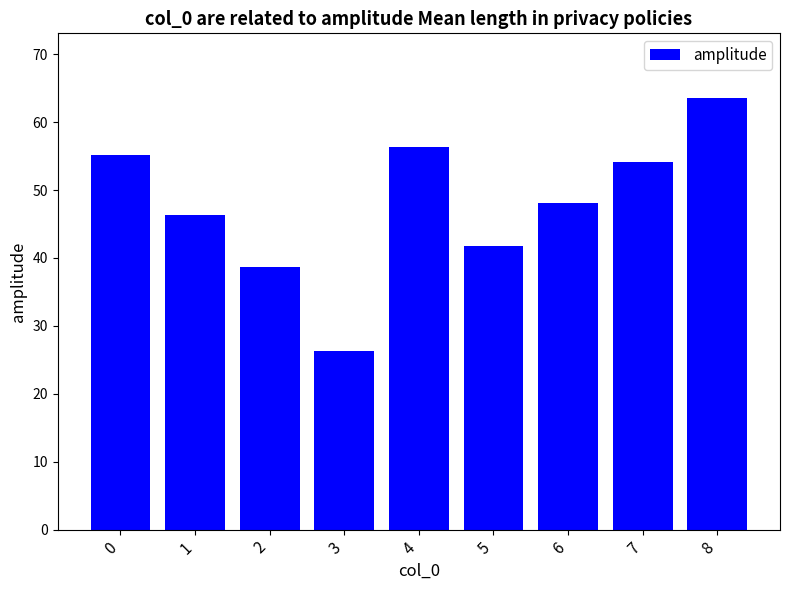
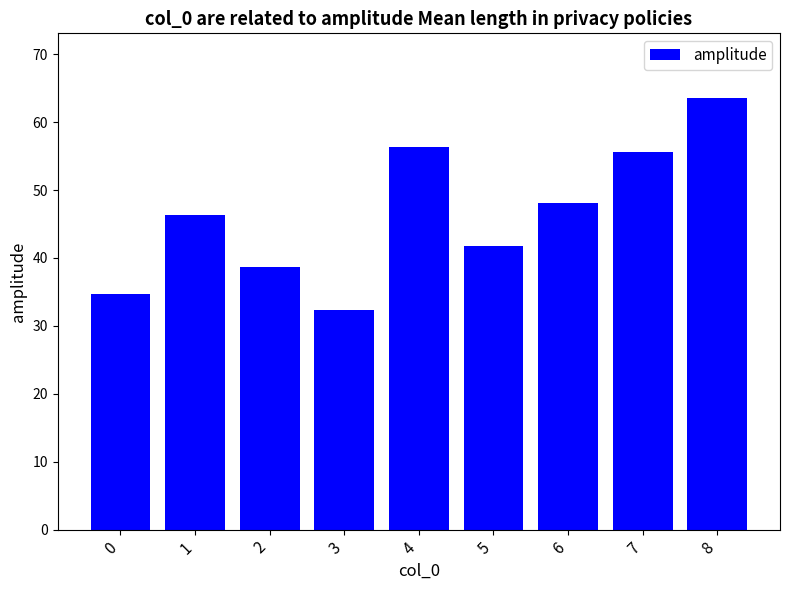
  {
-   "0": 55,
+   "0": 35,
    "1": 46,
    "2": 39,
-   "3": 26,
+   "3": 32,
    "4": 56,
    "5": 42,
    "6": 48,
-   "7": 54,
+   "7": 56,
    "8": 64
  }
